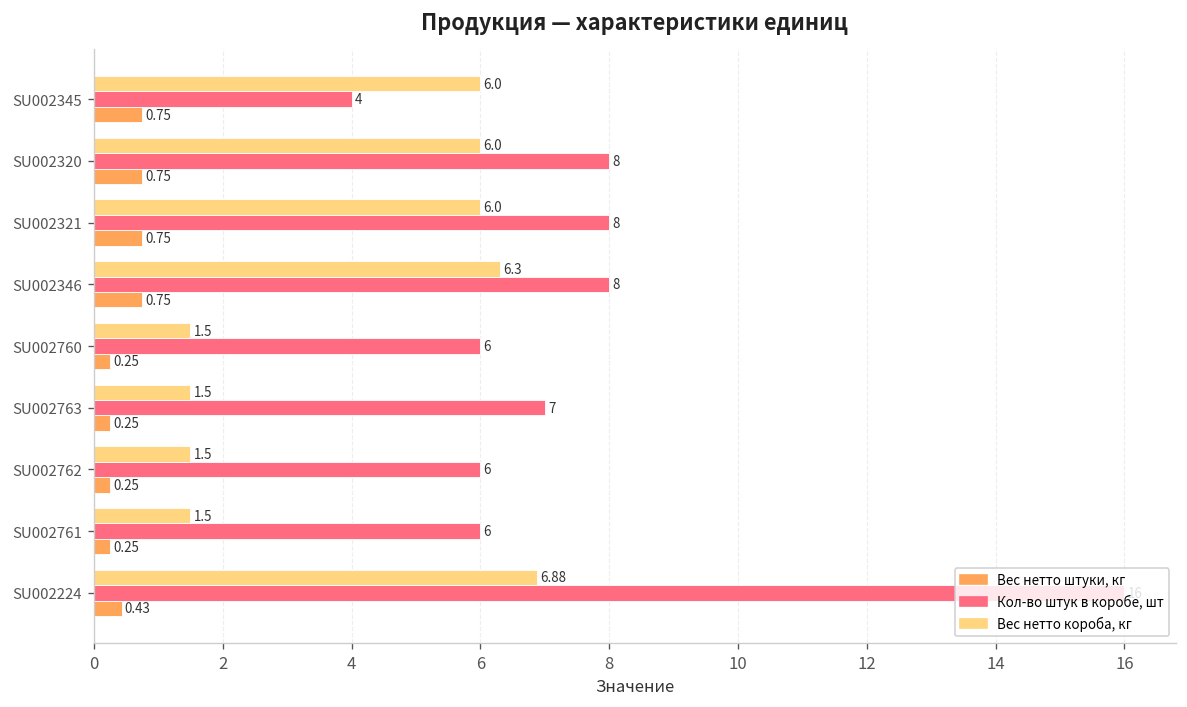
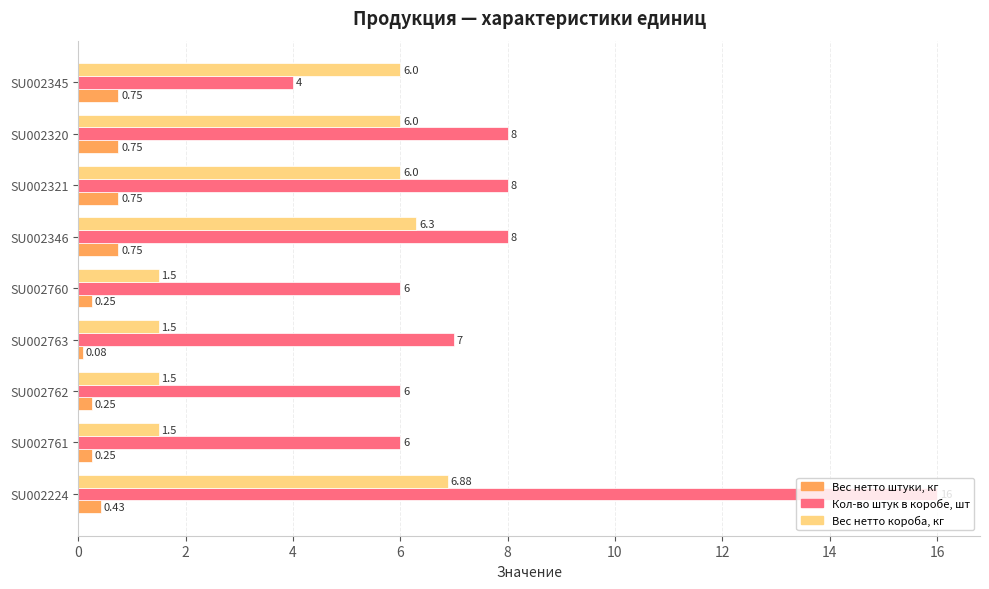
  {
    "Вес нетто штуки, кг": {
      "SU002345": 0.75,
      "SU002320": 0.75,
      "SU002321": 0.75,
      "SU002346": 0.75,
      "SU002760": 0.25,
-     "SU002763": 0.25,
+     "SU002763": 0.08,
      "SU002762": 0.25,
      "SU002761": 0.25,
      "SU002224": 0.43
    },
    "Кол-во штук в коробе, шт": {
      "SU002345": 4,
      "SU002320": 8,
      "SU002321": 8,
      "SU002346": 8,
      "SU002760": 6,
      "SU002763": 7,
      "SU002762": 6,
      "SU002761": 6
    },
    "Вес нетто короба, кг": {
      "SU002345": 6.0,
      "SU002320": 6.0,
      "SU002321": 6.0,
      "SU002346": 6.3,
      "SU002760": 1.5,
      "SU002763": 1.5,
      "SU002762": 1.5,
      "SU002761": 1.5,
      "SU002224": 6.88
    }
  }
